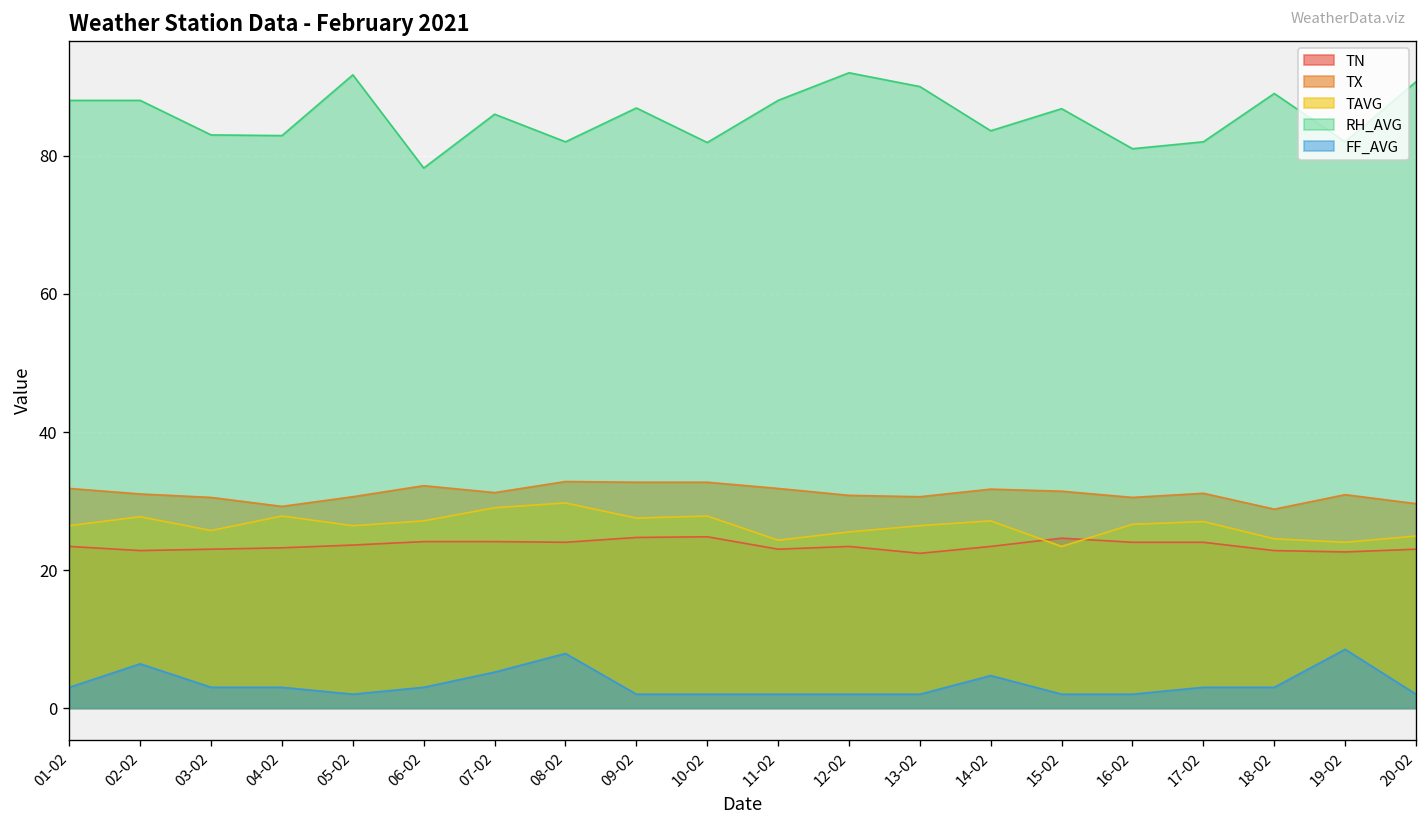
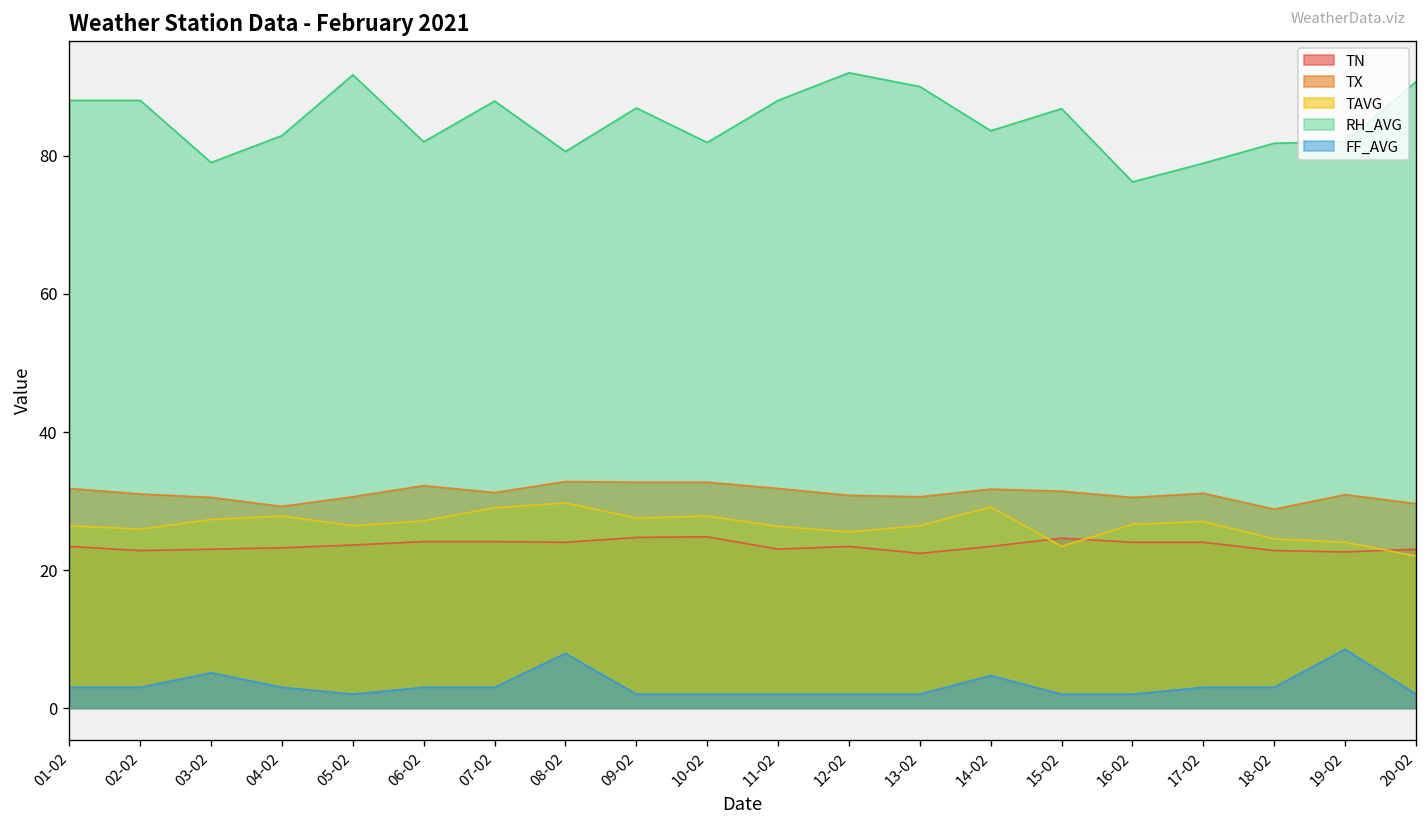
  {
    "TAVG": {
      "01-02": 26,
-     "02-02": 28,
-     "03-02": 26,
+     "02-02": 26,
+     "03-02": 27,
      "04-02": 28,
      "05-02": 26,
      "06-02": 27,
      "07-02": 29,
      "08-02": 30,
      "09-02": 28,
      "10-02": 28,
-     "11-02": 24,
+     "11-02": 26,
      "12-02": 26,
      "13-02": 26,
-     "14-02": 27,
+     "14-02": 29,
      "15-02": 23,
      "16-02": 27,
      "17-02": 27,
      "18-02": 25,
      "19-02": 24,
-     "20-02": 25
+     "20-02": 22
    },
    "RH_AVG": {
      "01-02": 88,
      "02-02": 88,
-     "03-02": 83,
+     "03-02": 79,
      "04-02": 83,
      "05-02": 92,
-     "06-02": 78,
-     "07-02": 86,
-     "08-02": 82,
+     "06-02": 82,
+     "07-02": 88,
+     "08-02": 81,
      "09-02": 87,
      "10-02": 82,
      "11-02": 88,
      "12-02": 92,
      "13-02": 90,
      "14-02": 84,
      "15-02": 87,
-     "16-02": 81,
-     "17-02": 82,
-     "18-02": 89,
+     "16-02": 76,
+     "17-02": 79,
+     "18-02": 82,
      "20-02": 91
    },
    "FF_AVG": {
      "01-02": 3,
-     "02-02": 6,
-     "03-02": 3,
+     "02-02": 3,
+     "03-02": 5,
      "04-02": 3,
      "05-02": 2,
      "06-02": 3,
-     "07-02": 5,
+     "07-02": 3,
      "08-02": 8,
      "09-02": 2,
      "10-02": 2,
      "11-02": 2,
      "12-02": 2,
      "13-02": 2,
      "14-02": 5,
      "15-02": 2,
      "16-02": 2,
      "17-02": 3,
      "18-02": 3,
      "19-02": 9,
      "20-02": 2
    }
  }
